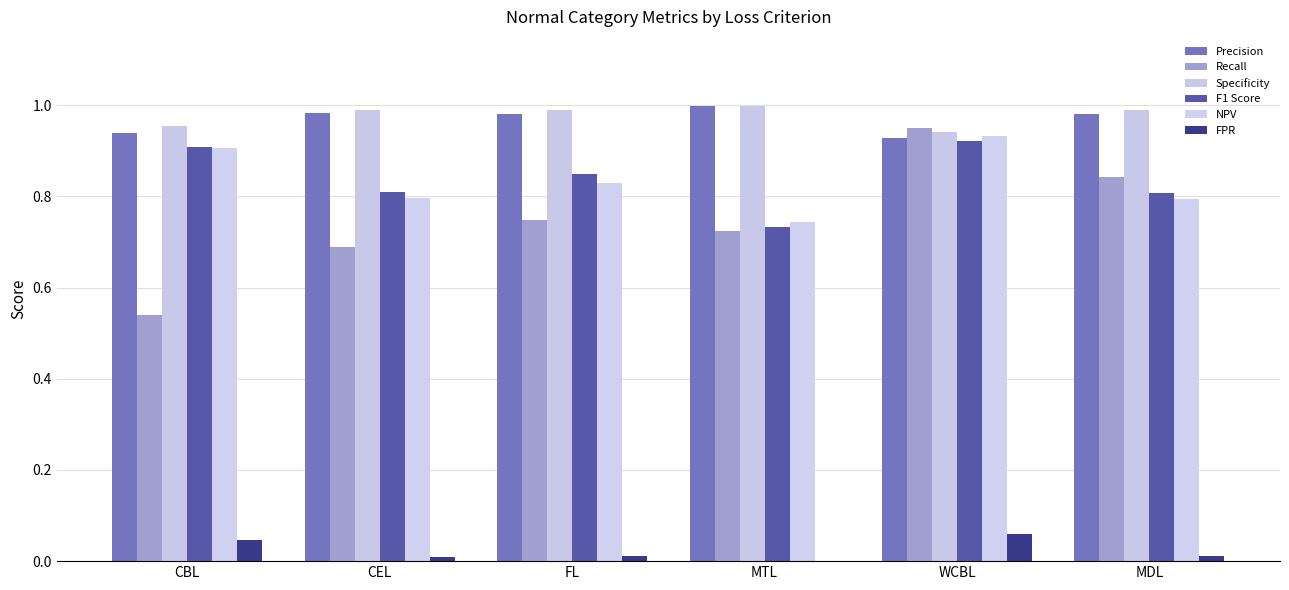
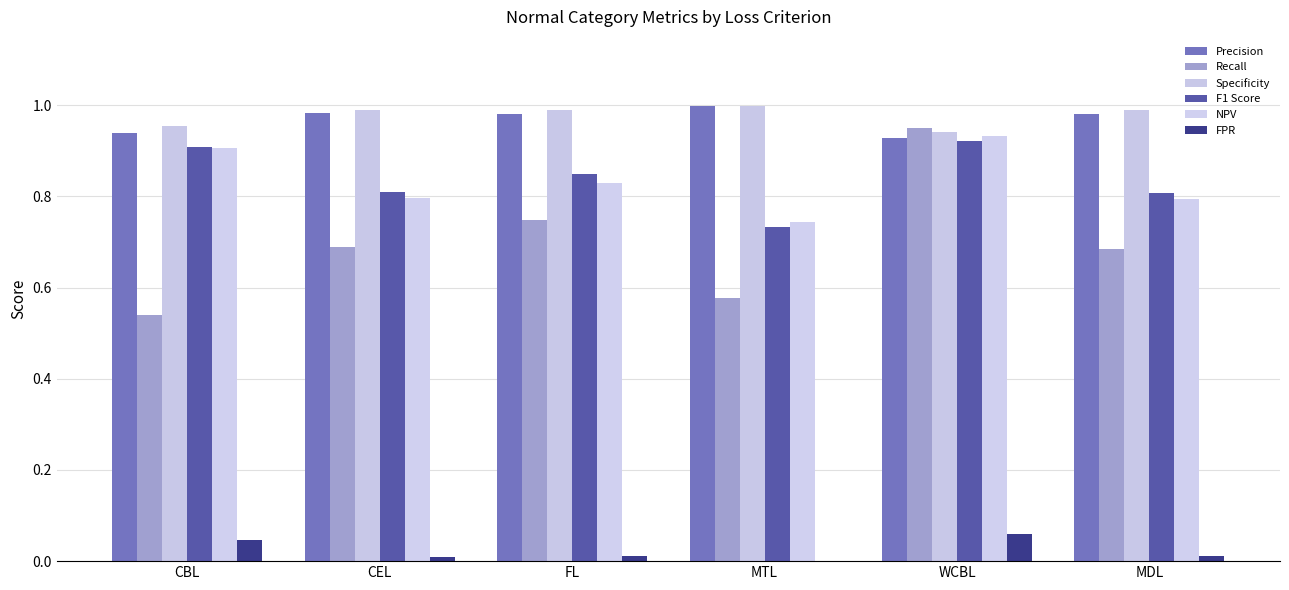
  {
    "Recall": {
      "CBL": 0.54,
      "CEL": 0.69,
      "FL": 0.75,
-     "MTL": 0.72,
+     "MTL": 0.58,
      "WCBL": 0.95,
-     "MDL": 0.84
+     "MDL": 0.68
    }
  }
